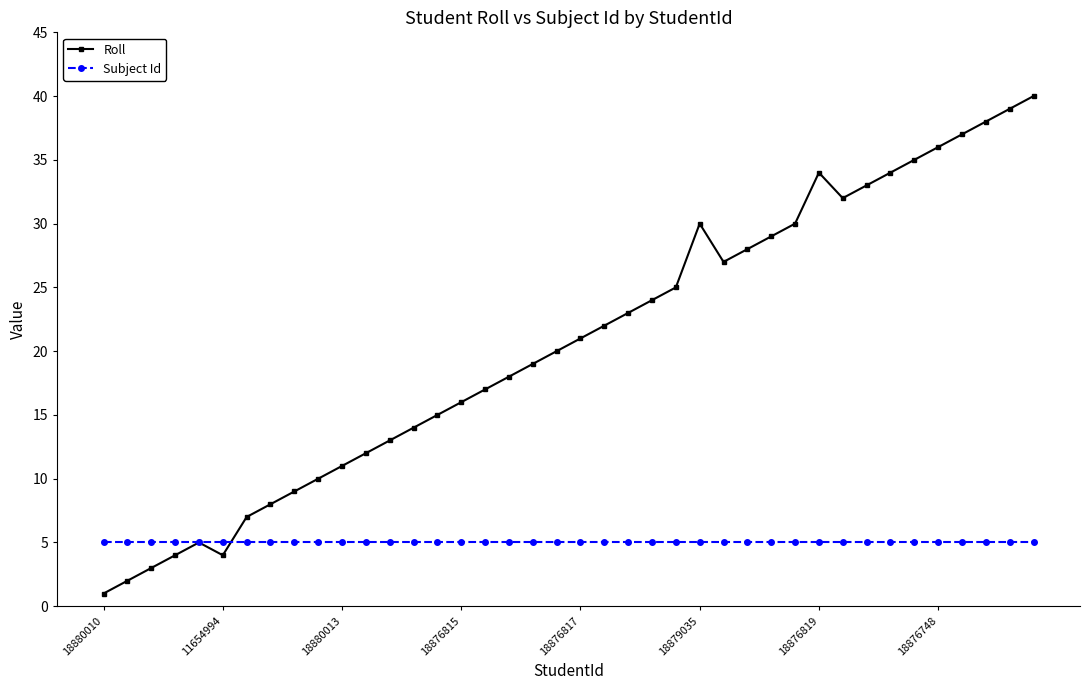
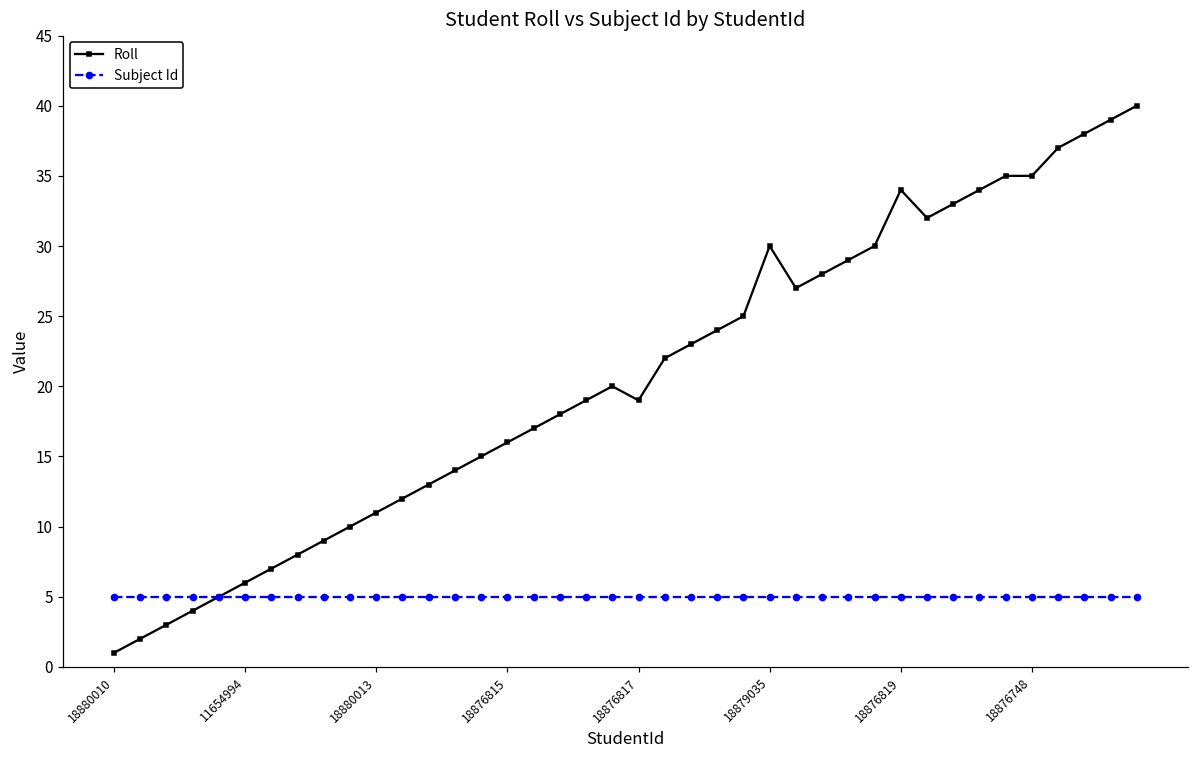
  {
    "Roll": {
      "18880010": 1,
-     "11654994": 4,
+     "11654994": 6,
      "18880013": 11,
      "18876815": 16,
-     "18876817": 21,
+     "18876817": 19,
      "18879035": 30,
      "18876819": 34,
-     "18876748": 36
+     "18876748": 35
    },
    "Subject Id": {
      "18880010": 5,
      "11654994": 5,
      "18880013": 5,
      "18876815": 5,
      "18876817": 5,
      "18879035": 5,
      "18876819": 5,
      "18876748": 5
    }
  }
